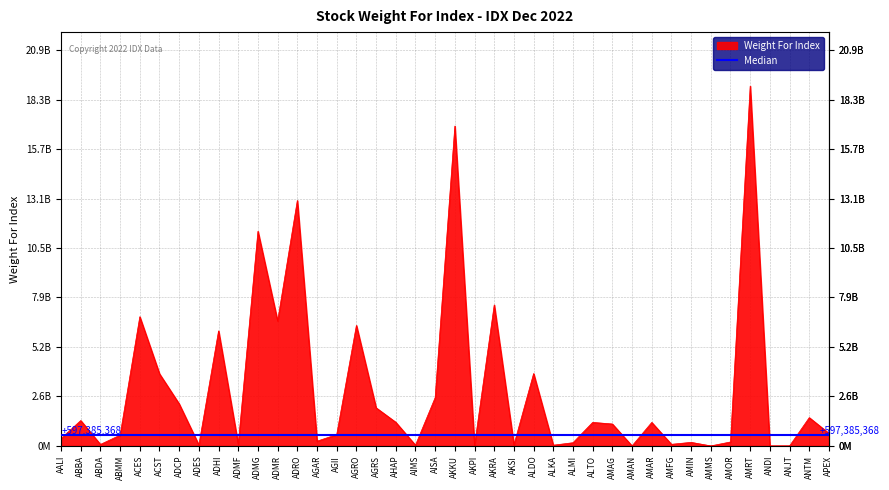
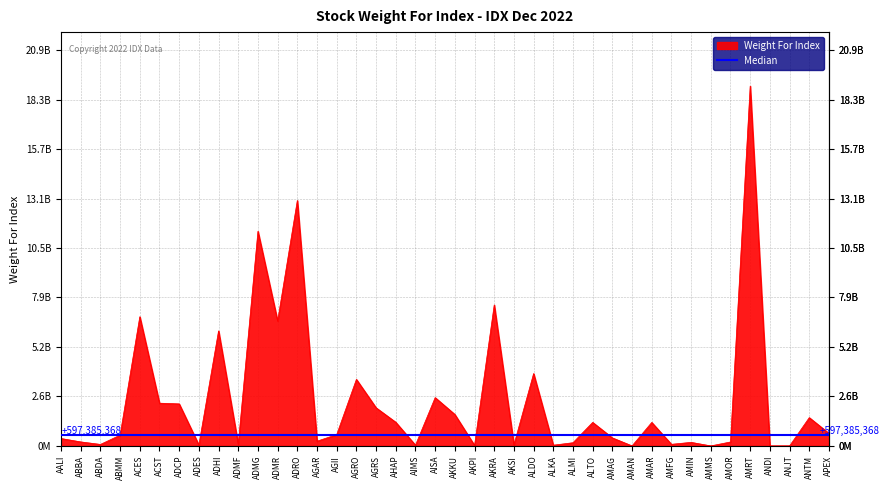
  {
    "AALI": 400000000,
-   "ABBA": 1300000000,
+   "ABBA": 200000000,
    "ABDA": 100000000,
    "ACES": 6800000000,
-   "ACST": 3800000000,
+   "ACST": 2300000000,
    "ADCP": 2200000000,
    "ADES": 0,
    "ADHI": 6100000000,
    "ADMF": 100000000,
    "ADMG": 11400000000,
    "ADMR": 6600000000,
    "ADRO": 13000000000,
    "AGAR": 300000000,
    "AGII": 600000000,
-   "AGRO": 6400000000,
+   "AGRO": 3500000000,
    "AGRS": 2000000000,
    "AHAP": 1200000000,
    "AIMS": 0,
    "AISA": 2600000000,
-   "AKKU": 16900000000,
+   "AKKU": 1700000000,
    "AKPI": 0,
    "AKRA": 7500000000,
    "AKSI": 100000000,
    "ALDO": 3800000000,
    "ALKA": 0,
    "ALMI": 200000000,
    "ALTO": 1200000000,
-   "AMAG": 1200000000,
+   "AMAG": 400000000,
    "AMAN": 0,
    "AMAR": 1200000000,
    "AMFG": 100000000,
    "AMIN": 200000000,
    "AMMS": 0,
    "AMOR": 200000000,
    "AMRT": 19000000000,
    "ANDI": 0,
    "ANJT": 0,
    "ANTM": 1500000000
  }
